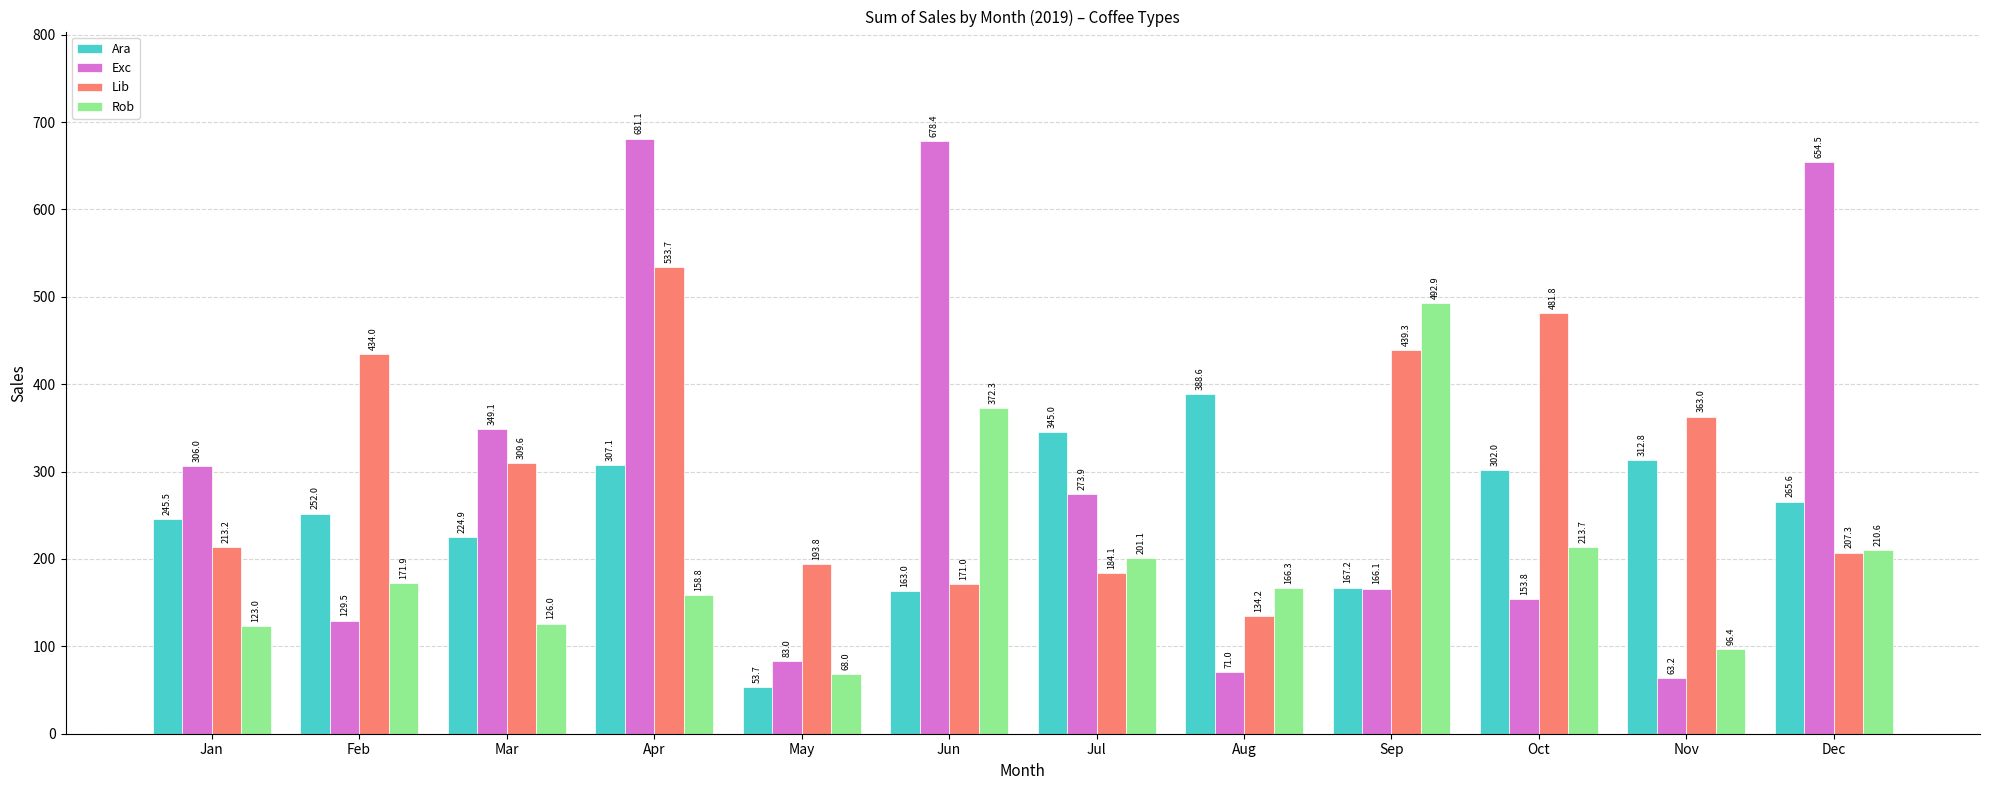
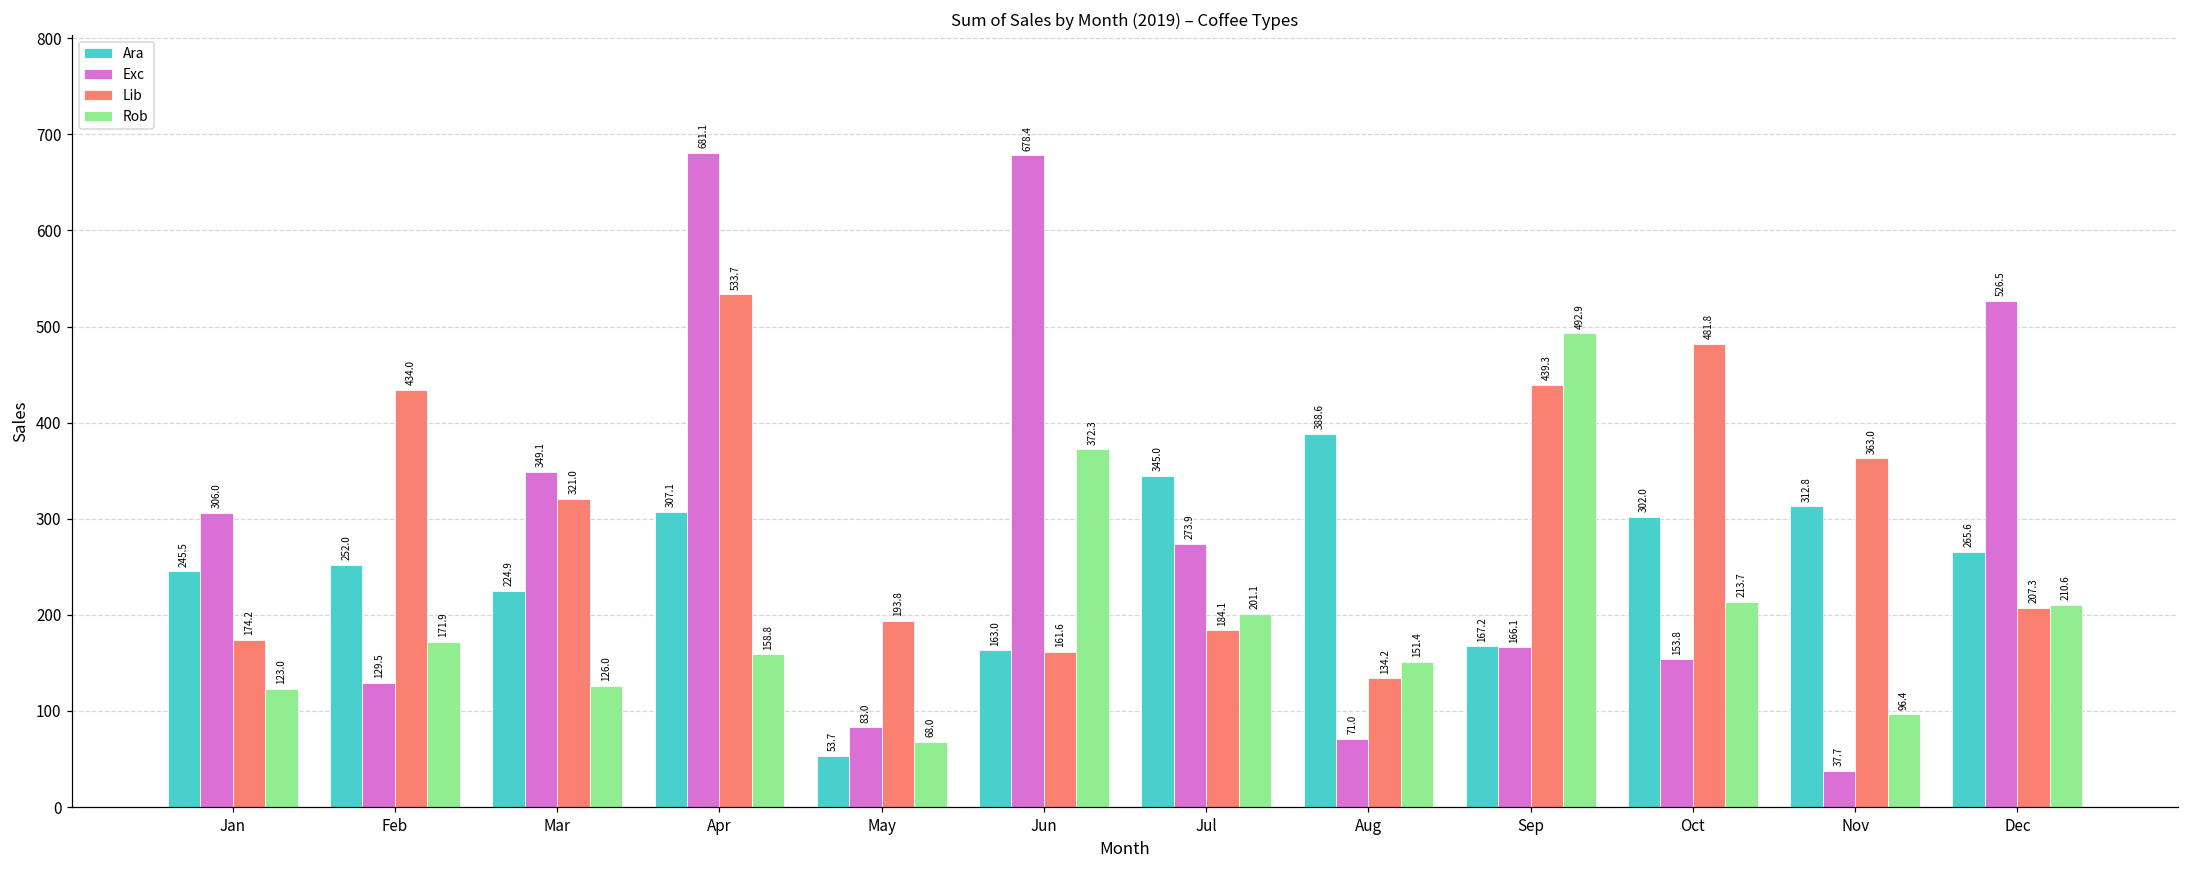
  {
    "Ara": {
      "Jan": 245.5,
      "Feb": 252.0,
      "Mar": 224.9,
      "Apr": 307.1,
      "May": 53.7,
      "Jun": 163.0,
      "Jul": 345.0,
      "Aug": 388.6,
      "Sep": 167.2,
      "Oct": 302.0,
      "Nov": 312.8,
      "Dec": 265.6
    },
    "Exc": {
      "Jan": 306.0,
      "Feb": 129.5,
      "Mar": 349.1,
      "Apr": 681.1,
      "May": 83.0,
      "Jun": 678.4,
      "Jul": 273.9,
      "Aug": 71.0,
      "Sep": 166.1,
      "Oct": 153.8,
-     "Nov": 63.2,
-     "Dec": 654.5
+     "Nov": 37.7,
+     "Dec": 526.5
    },
    "Lib": {
-     "Jan": 213.2,
+     "Jan": 174.2,
      "Feb": 434.0,
-     "Mar": 309.6,
+     "Mar": 321.0,
      "Apr": 533.7,
      "May": 193.8,
-     "Jun": 171.0,
+     "Jun": 161.6,
      "Jul": 184.1,
      "Aug": 134.2,
      "Sep": 439.3,
      "Oct": 481.8,
      "Nov": 363.0,
      "Dec": 207.3
    },
    "Rob": {
      "Jan": 123.0,
      "Feb": 171.9,
      "Mar": 126.0,
      "Apr": 158.8,
      "May": 68.0,
      "Jun": 372.3,
      "Jul": 201.1,
-     "Aug": 166.3,
+     "Aug": 151.4,
      "Sep": 492.9,
      "Oct": 213.7,
      "Nov": 96.4,
      "Dec": 210.6
    }
  }
